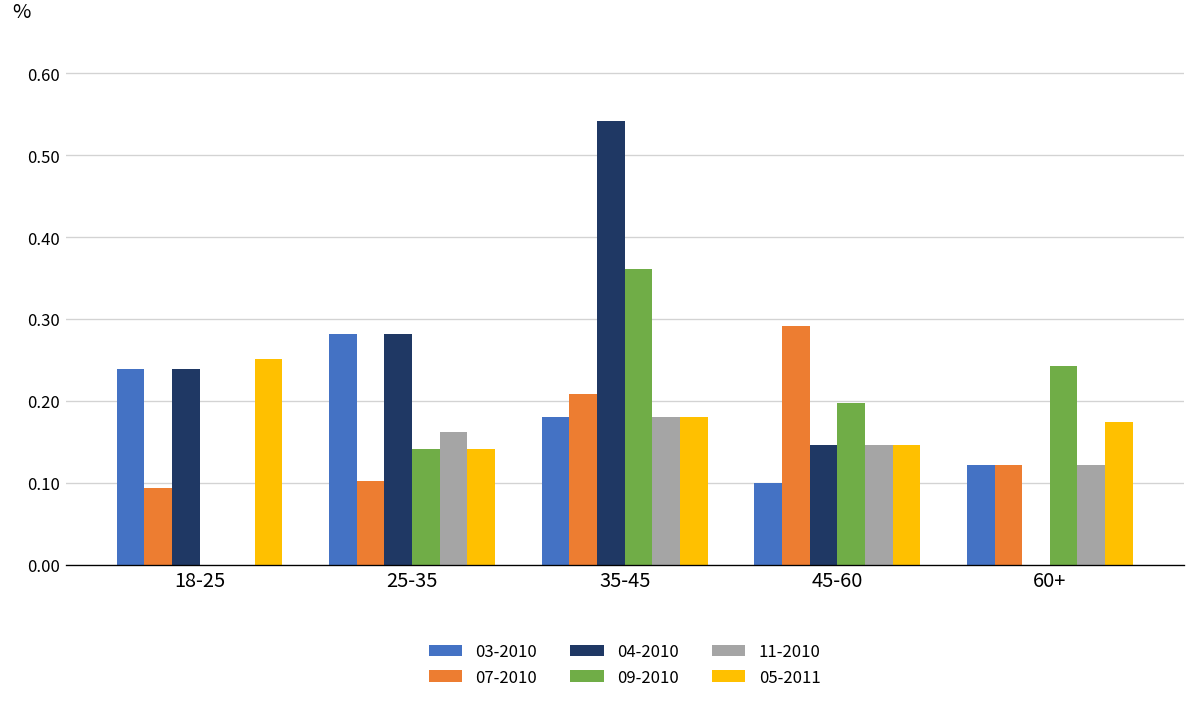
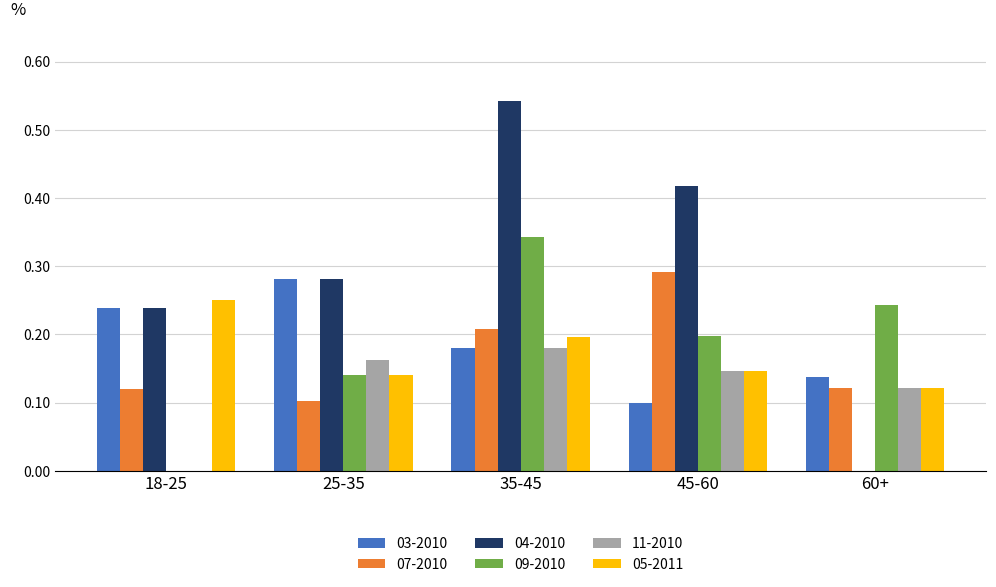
  {
    "03-2010": {
      "18-25": 0.24,
      "25-35": 0.28,
      "35-45": 0.18,
      "45-60": 0.10,
-     "60+": 0.12
+     "60+": 0.14
    },
    "07-2010": {
-     "18-25": 0.09,
+     "18-25": 0.12,
      "25-35": 0.10,
      "35-45": 0.21,
      "45-60": 0.29,
      "60+": 0.12
    },
    "04-2010": {
      "18-25": 0.24,
      "25-35": 0.28,
      "35-45": 0.54,
-     "45-60": 0.15,
+     "45-60": 0.42,
      "60+": 0.00
    },
    "09-2010": {
      "18-25": 0.00,
      "25-35": 0.14,
-     "35-45": 0.36,
+     "35-45": 0.34,
      "45-60": 0.20,
      "60+": 0.24
    },
    "11-2010": {
      "18-25": 0.00,
      "25-35": 0.16,
      "35-45": 0.18,
      "45-60": 0.15,
      "60+": 0.12
    },
    "05-2011": {
      "18-25": 0.25,
      "25-35": 0.14,
-     "35-45": 0.18,
+     "35-45": 0.20,
      "45-60": 0.15,
-     "60+": 0.17
+     "60+": 0.12
    }
  }
